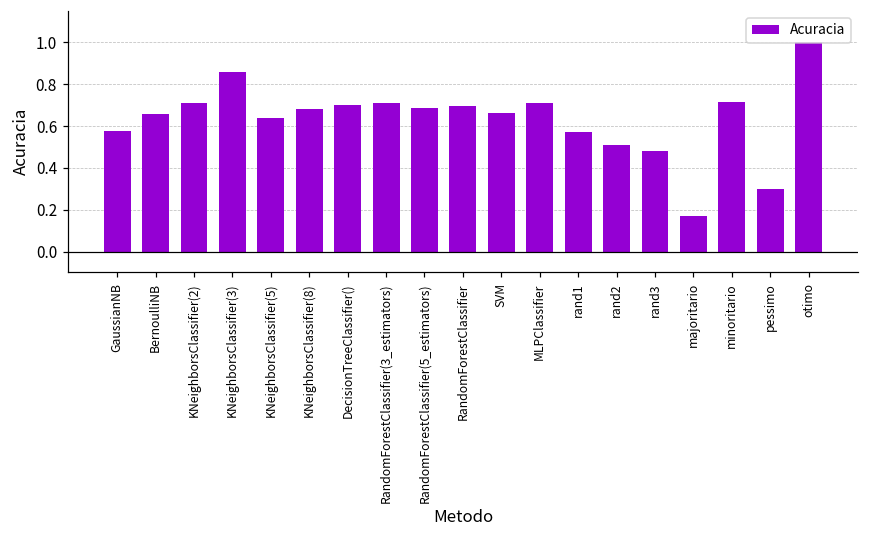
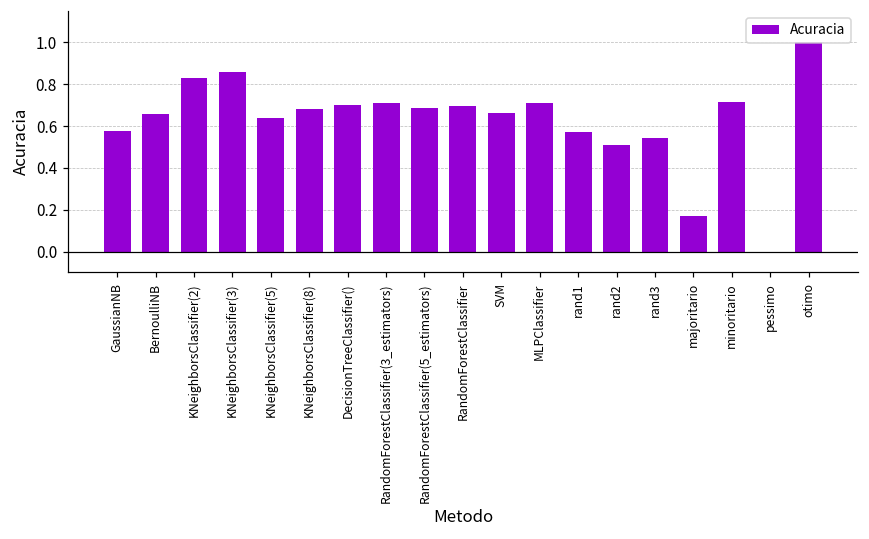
  {
    "GaussianNB": 0.58,
    "BernoulliNB": 0.66,
-   "KNeighborsClassifier(2)": 0.71,
+   "KNeighborsClassifier(2)": 0.83,
    "KNeighborsClassifier(3)": 0.86,
    "KNeighborsClassifier(5)": 0.64,
    "KNeighborsClassifier(8)": 0.68,
    "DecisionTreeClassifier()": 0.70,
    "RandomForestClassifier(3_estimators)": 0.71,
    "RandomForestClassifier(5_estimators)": 0.69,
    "RandomForestClassifier": 0.70,
    "SVM": 0.66,
    "MLPClassifier": 0.71,
    "rand1": 0.57,
    "rand2": 0.51,
-   "rand3": 0.48,
+   "rand3": 0.54,
    "majoritario": 0.17,
    "minoritario": 0.71,
-   "pessimo": 0.3
+   "pessimo": 0.0
  }
